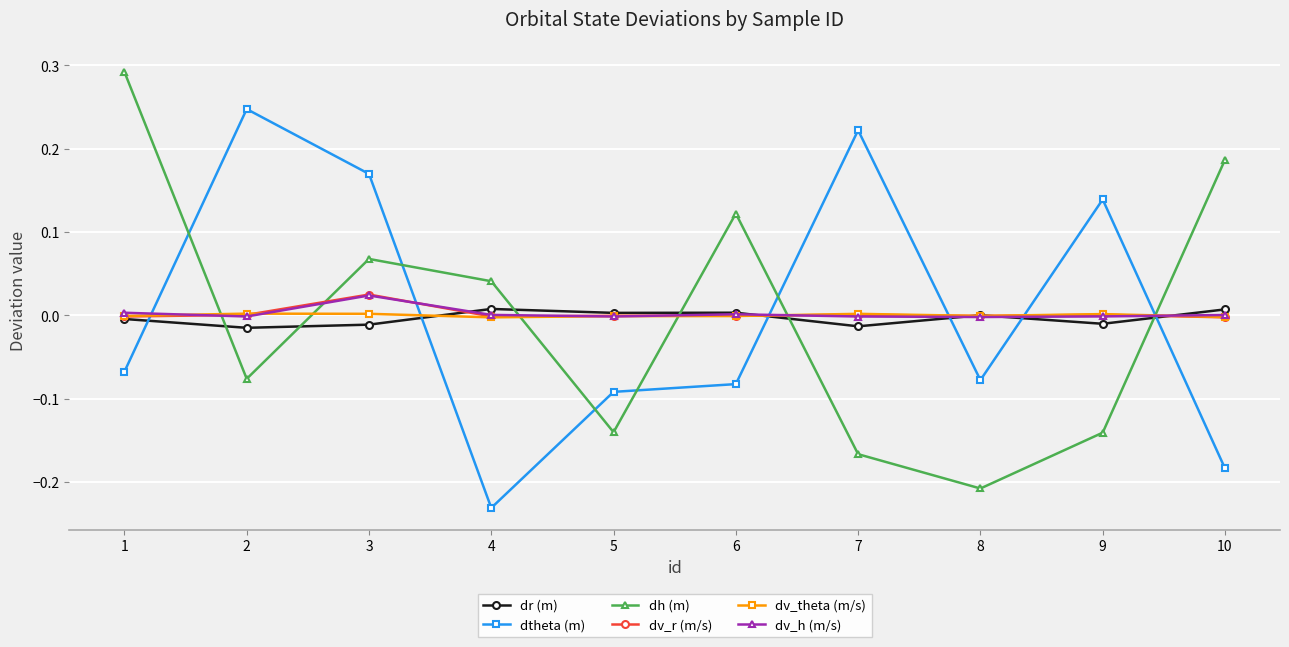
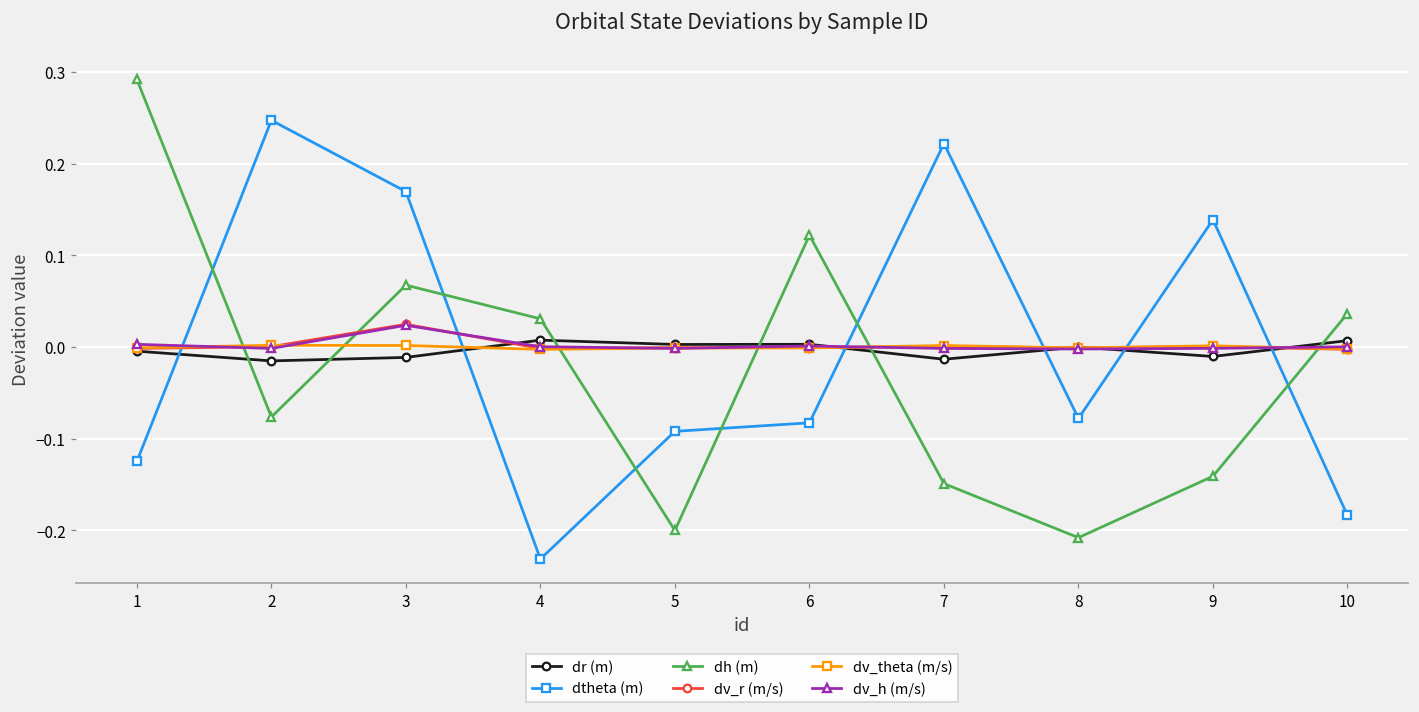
  {
    "dr (m)": {
      "1": 0.00,
      "2": -0.02,
      "3": -0.01,
      "4": 0.01,
      "5": 0.00,
      "7": -0.01,
      "9": -0.01,
      "10": 0.01
    },
    "dtheta (m)": {
-     "1": -0.07,
+     "1": -0.12,
      "2": 0.25,
      "3": 0.17,
      "4": -0.23,
      "5": -0.09,
      "6": -0.08,
      "7": 0.22,
      "8": -0.08,
      "9": 0.14,
      "10": -0.18
    },
    "dh (m)": {
      "1": 0.29,
      "2": -0.08,
      "3": 0.07,
-     "4": 0.04,
-     "5": -0.14,
+     "4": 0.03,
+     "5": -0.20,
      "6": 0.12,
-     "7": -0.17,
+     "7": -0.15,
      "8": -0.21,
      "9": -0.14,
-     "10": 0.19
+     "10": 0.04
    },
    "dv_theta (m/s)": {
      "3": 0.00
    },
    "dv_h (m/s)": {
      "1": 0.00
    }
  }
